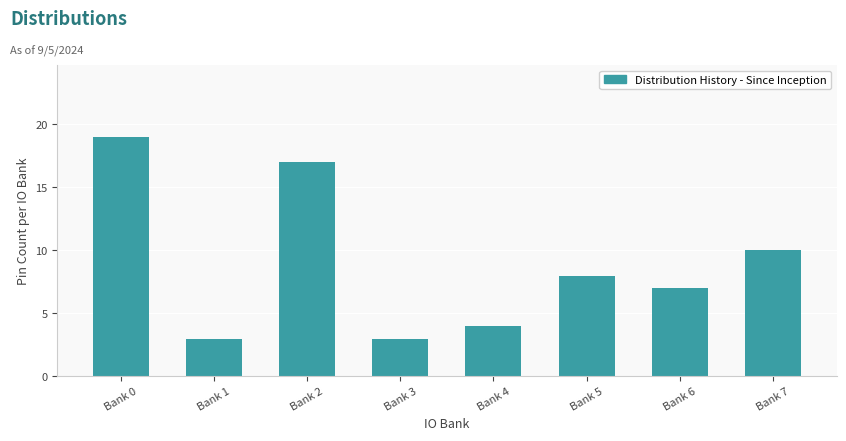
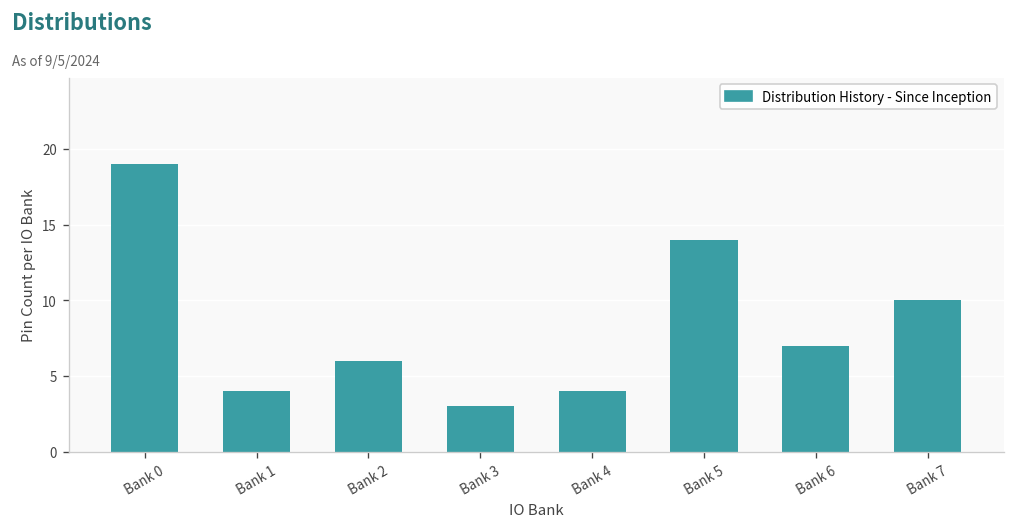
  {
    "Bank 0": 19,
-   "Bank 1": 3,
-   "Bank 2": 17,
+   "Bank 1": 4,
+   "Bank 2": 6,
    "Bank 3": 3,
    "Bank 4": 4,
-   "Bank 5": 8,
+   "Bank 5": 14,
    "Bank 6": 7,
    "Bank 7": 10
  }
